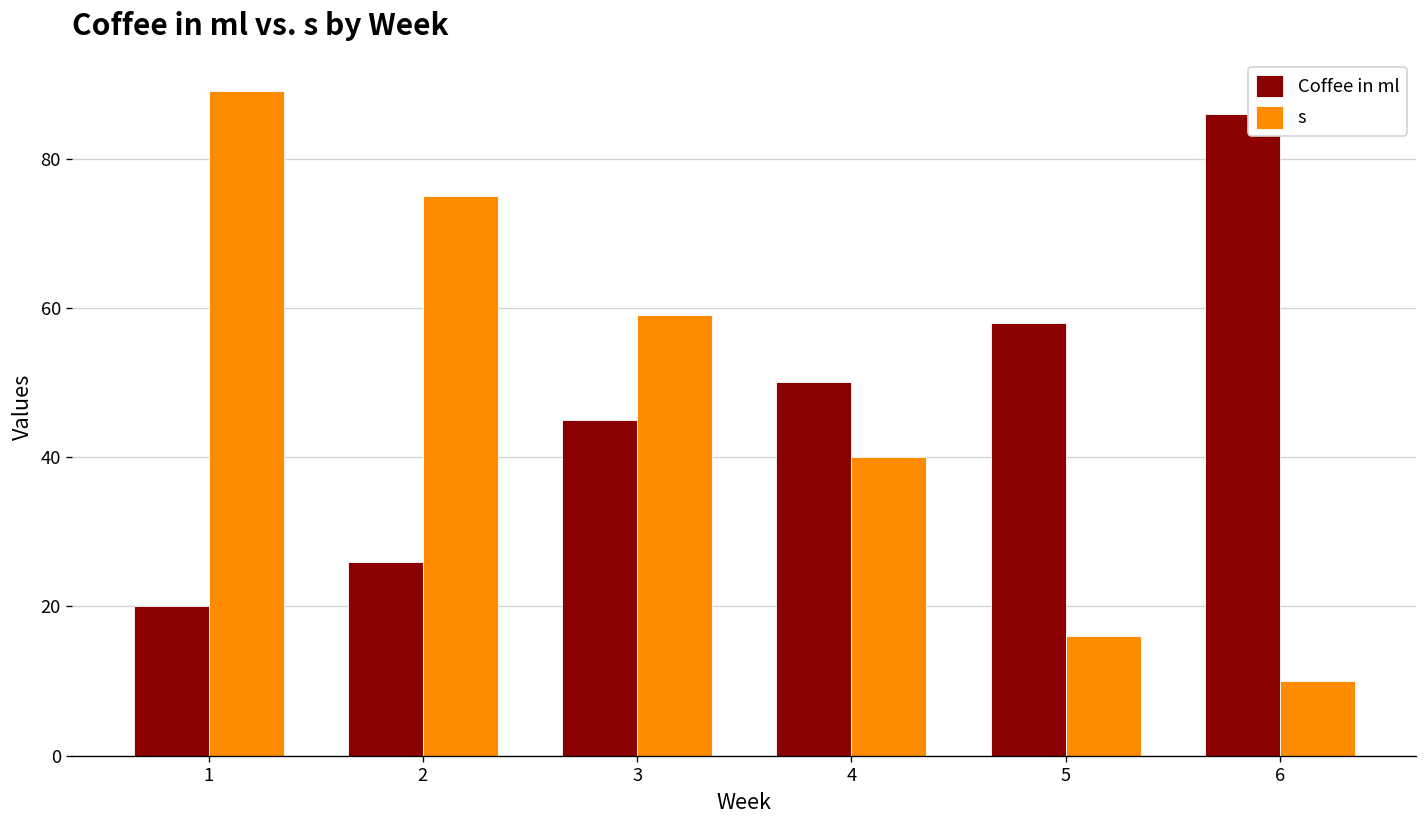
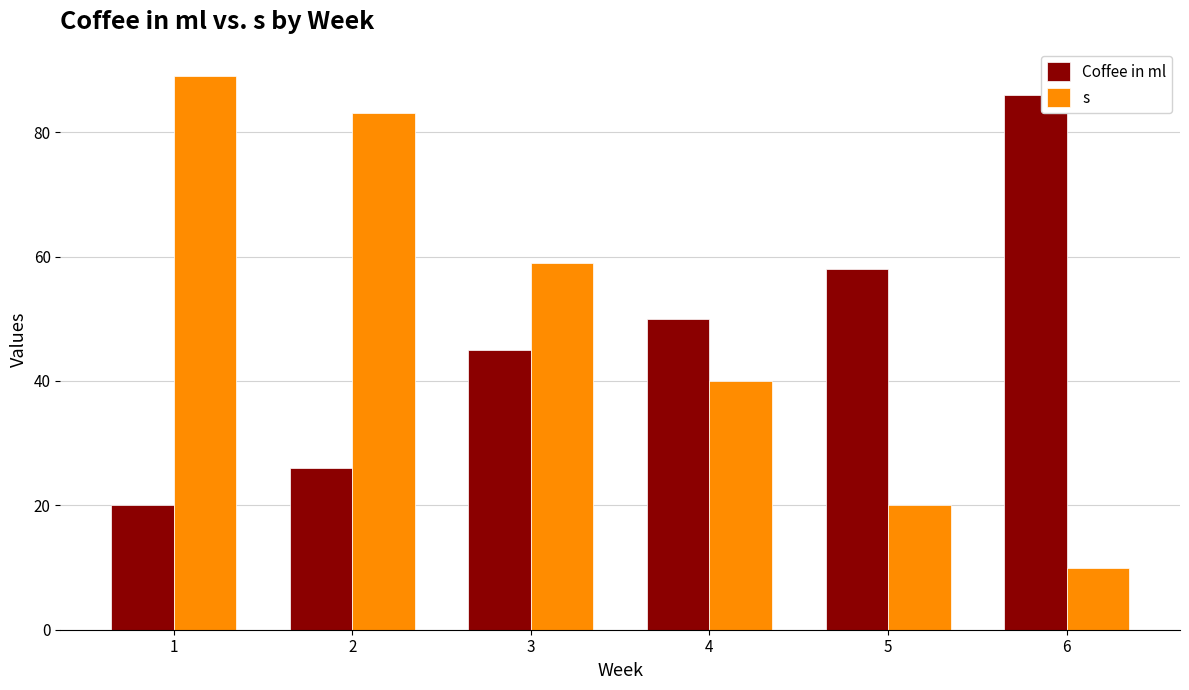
  {
    "Coffee in ml": {
      "1": 20,
      "2": 26,
      "3": 45,
      "4": 50,
      "5": 58,
      "6": 86
    },
    "s": {
      "1": 89,
-     "2": 75,
+     "2": 83,
      "3": 59,
      "4": 40,
-     "5": 16,
+     "5": 20,
      "6": 10
    }
  }
